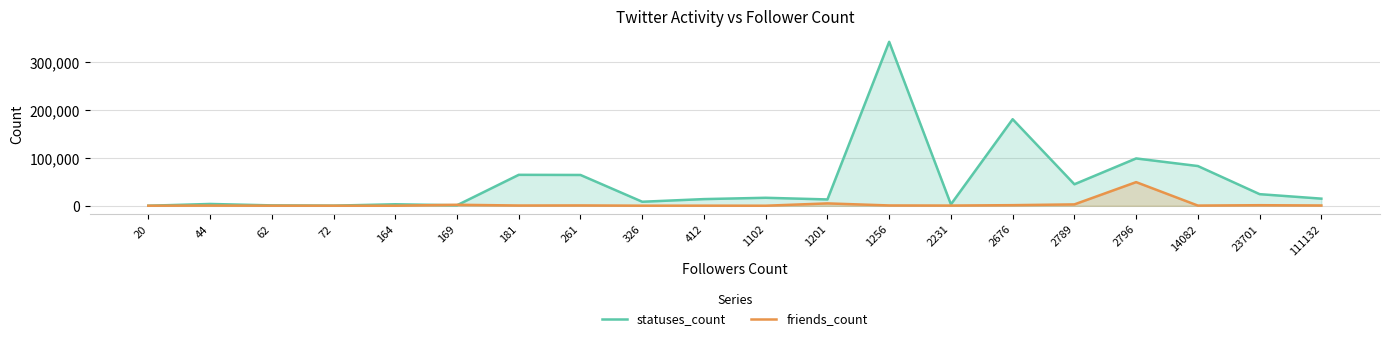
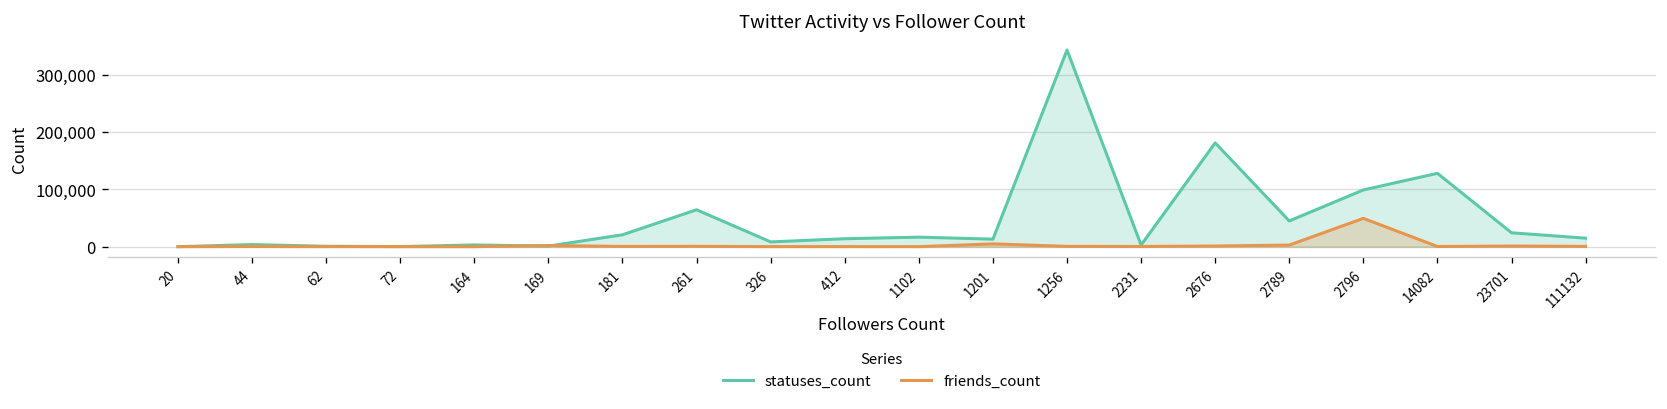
  {
    "statuses_count": {
-     "181": "60,000",
+     "181": "20,000",
      "261": "60,000",
      "326": "10,000",
      "412": "10,000",
      "1102": "20,000",
      "1201": "10,000",
      "1256": "340,000",
      "2676": "180,000",
      "2789": "40,000",
      "2796": "100,000",
-     "14082": "80,000",
+     "14082": "130,000",
      "23701": "20,000",
      "111132": "10,000"
    },
    "friends_count": {
      "181": "0",
      "261": "0",
      "326": "0",
      "412": "0",
      "1102": "0",
      "1201": "0",
      "1256": "0",
      "2676": "0",
      "2789": "0",
      "2796": "50,000",
      "14082": "0",
      "23701": "0",
      "111132": "0"
    }
  }
